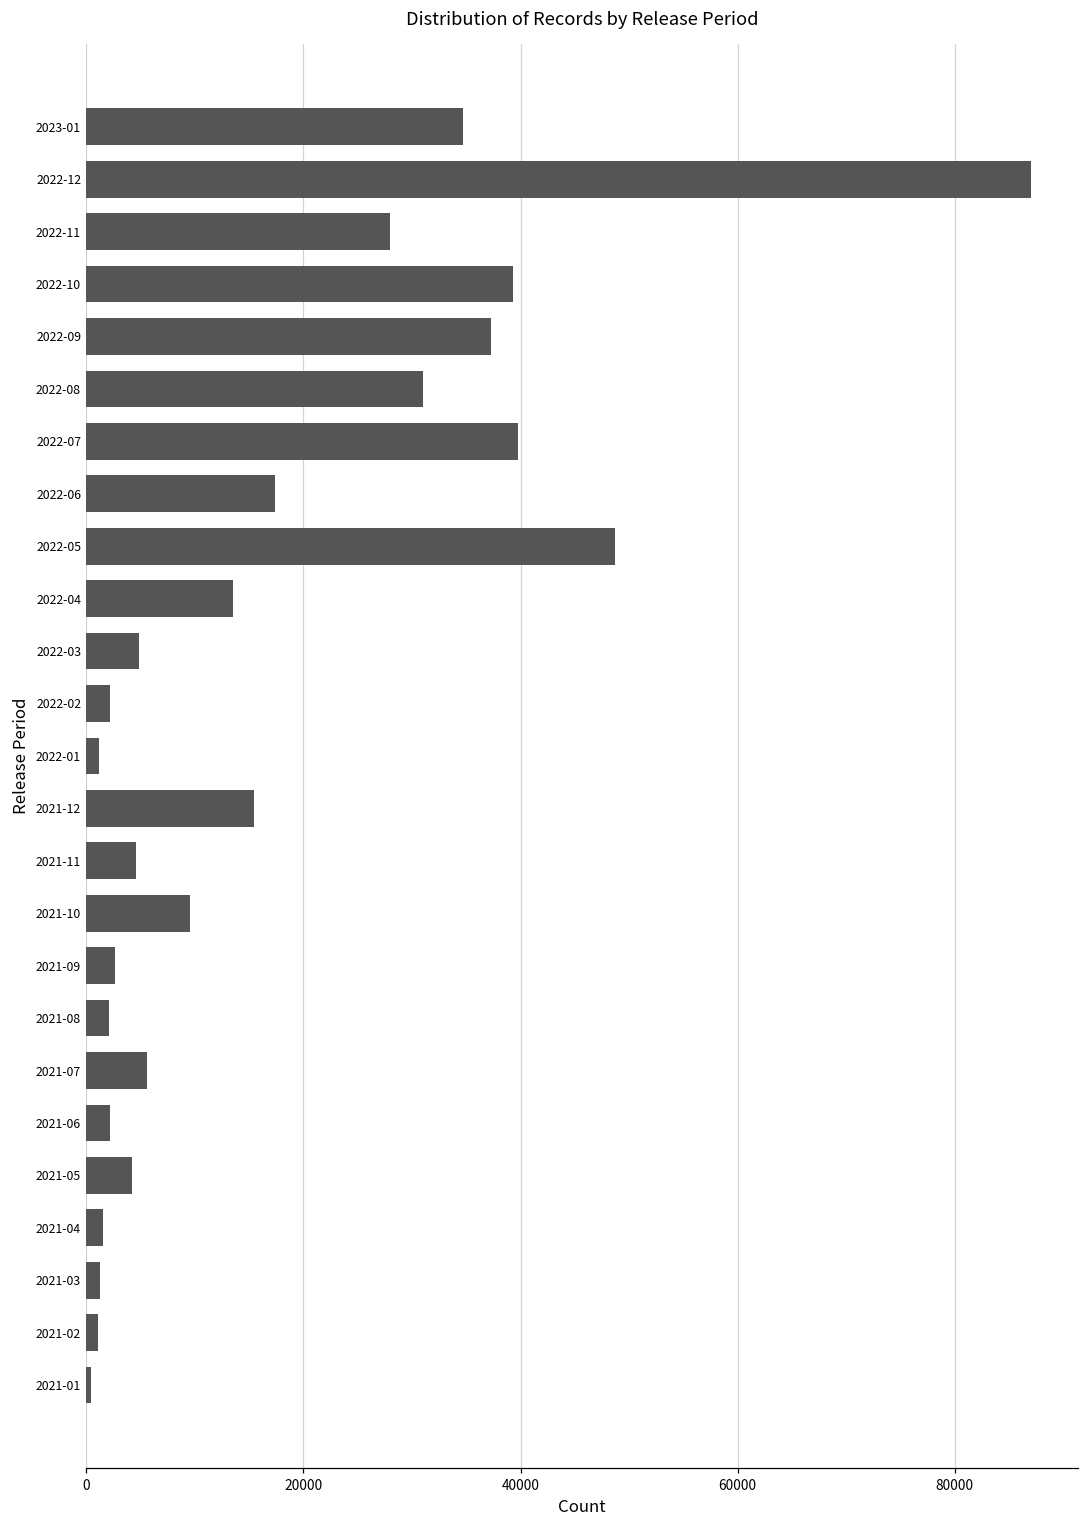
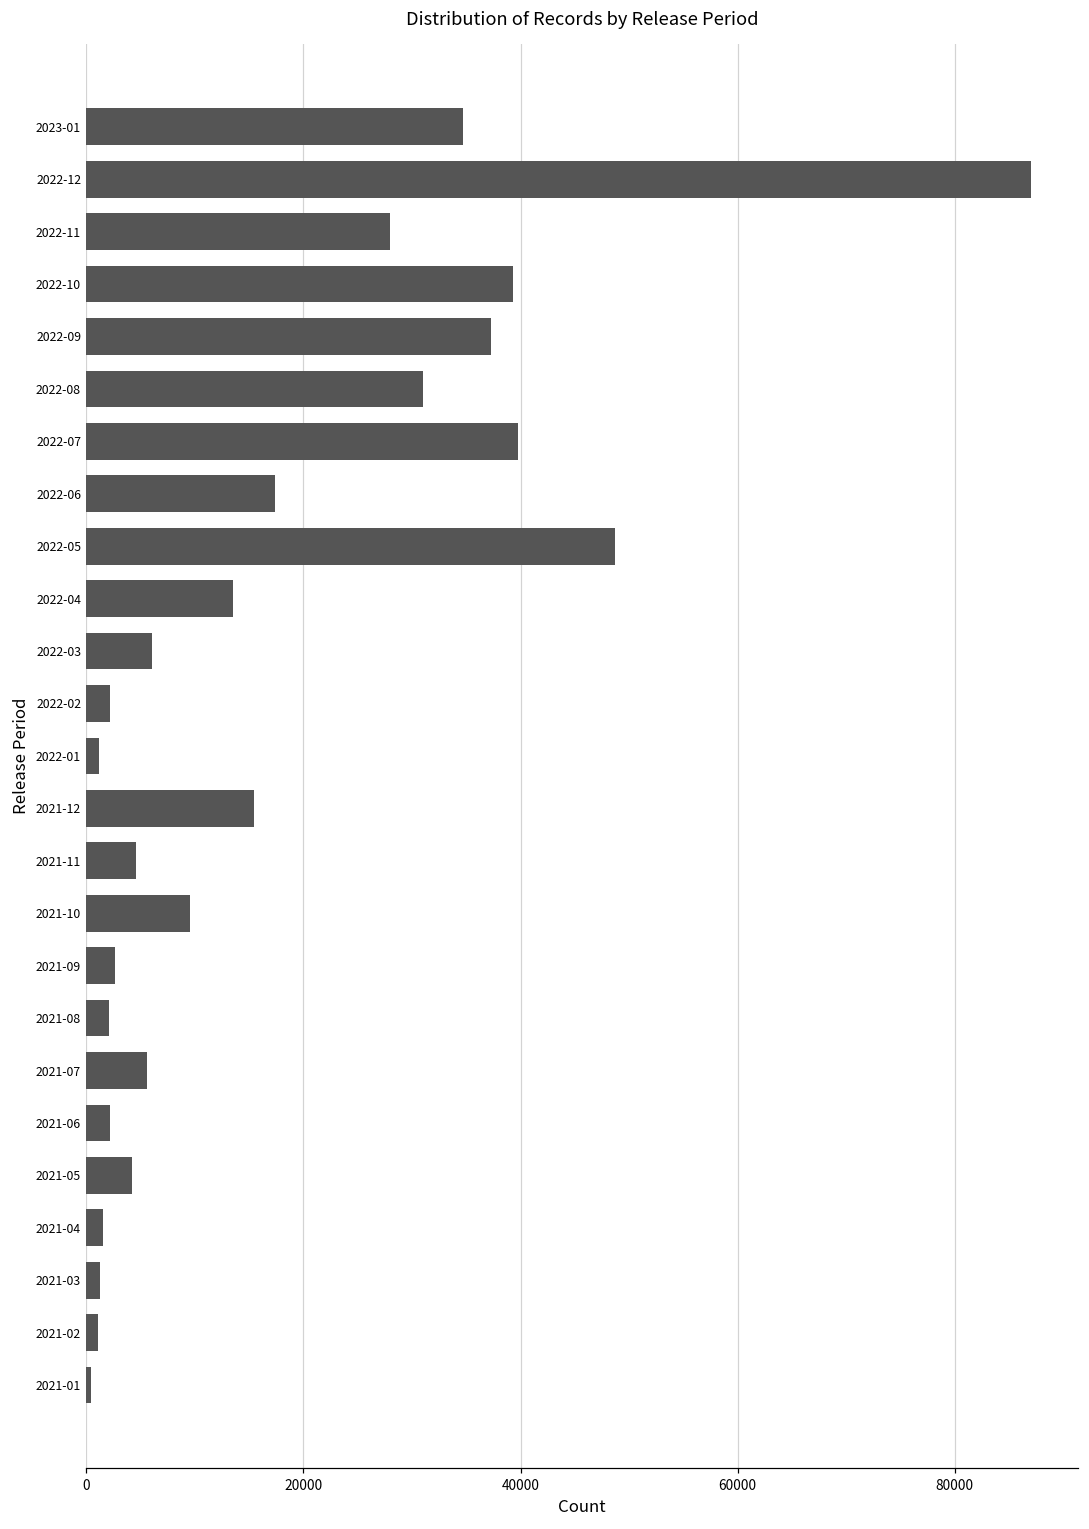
  {
    "2023-01": 35000,
    "2022-12": 87000,
    "2022-11": 28000,
    "2022-10": 39000,
    "2022-09": 37000,
    "2022-08": 31000,
    "2022-07": 40000,
    "2022-06": 17000,
    "2022-05": 49000,
    "2022-04": 14000,
-   "2022-03": 5000,
+   "2022-03": 6000,
    "2022-02": 2000,
    "2022-01": 1000,
    "2021-12": 15000,
    "2021-11": 5000,
    "2021-10": 10000,
    "2021-09": 3000,
    "2021-08": 2000,
    "2021-07": 6000,
    "2021-06": 2000,
    "2021-05": 4000,
    "2021-04": 2000,
    "2021-03": 1000,
    "2021-02": 1000,
    "2021-01": 0
  }
